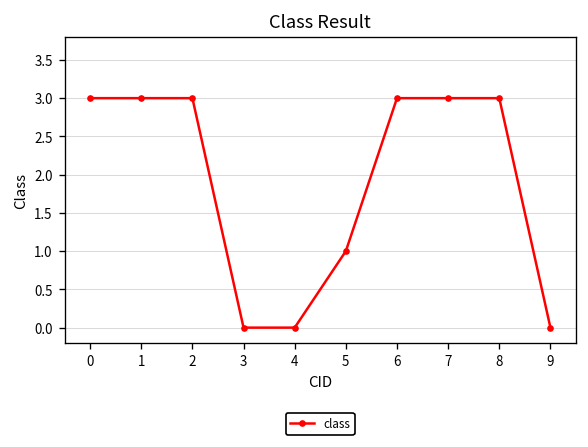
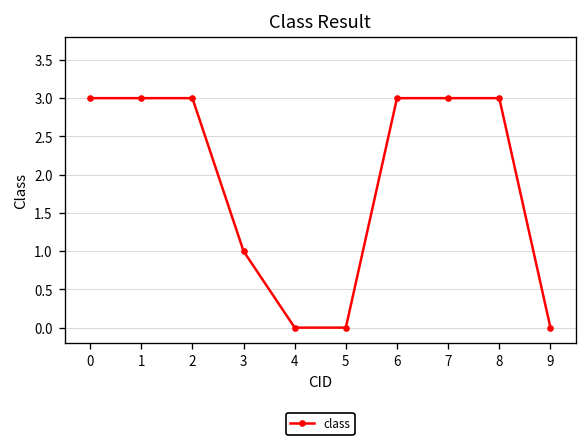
  {
    "0": 3,
    "1": 3,
    "2": 3,
-   "3": 0,
+   "3": 1,
    "4": 0,
-   "5": 1,
+   "5": 0,
    "6": 3,
    "7": 3,
    "8": 3,
    "9": 0
  }
